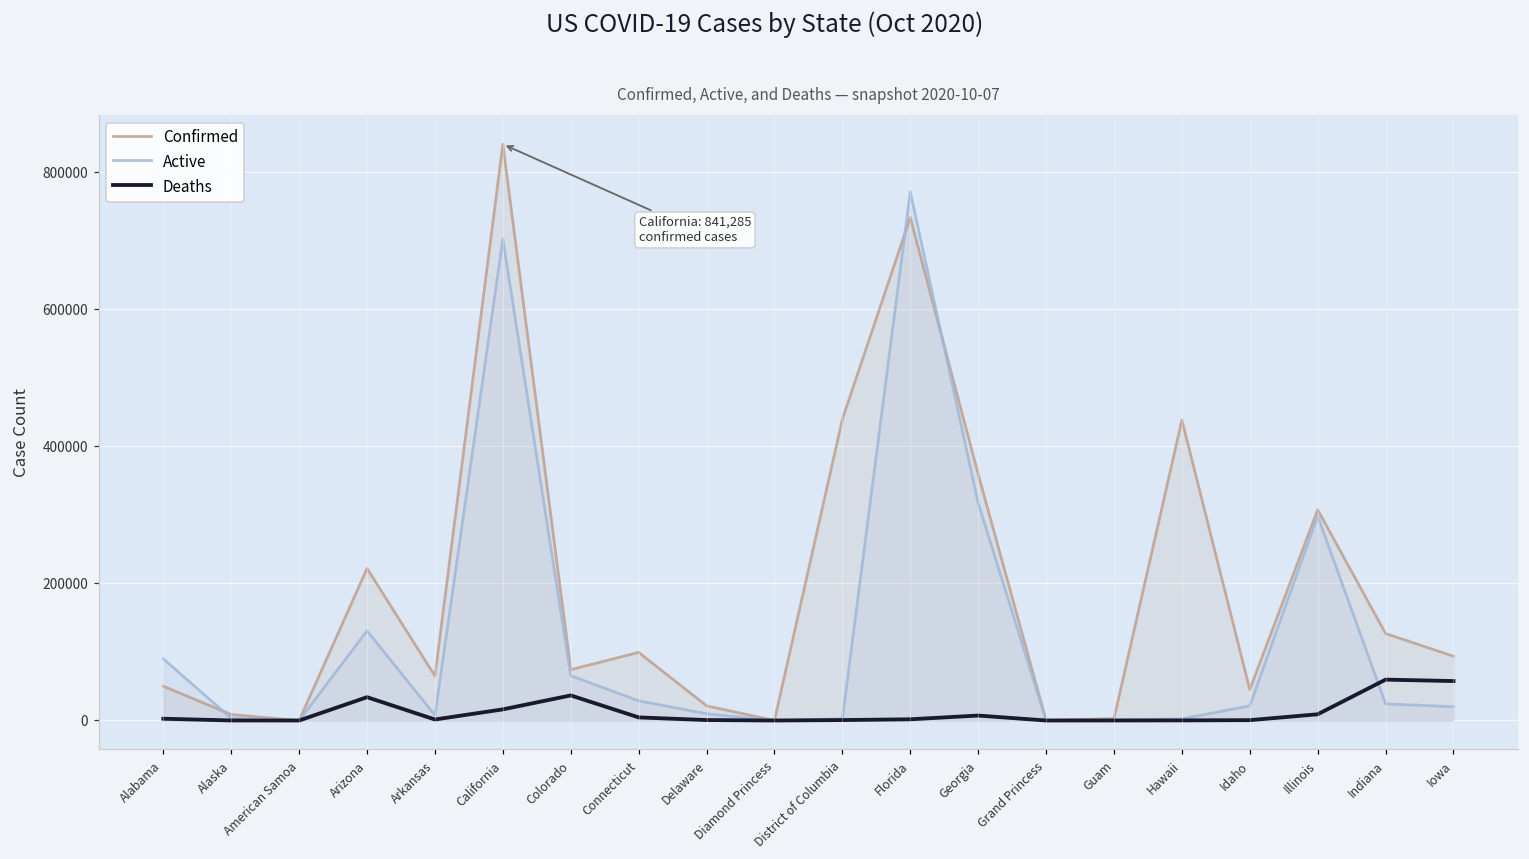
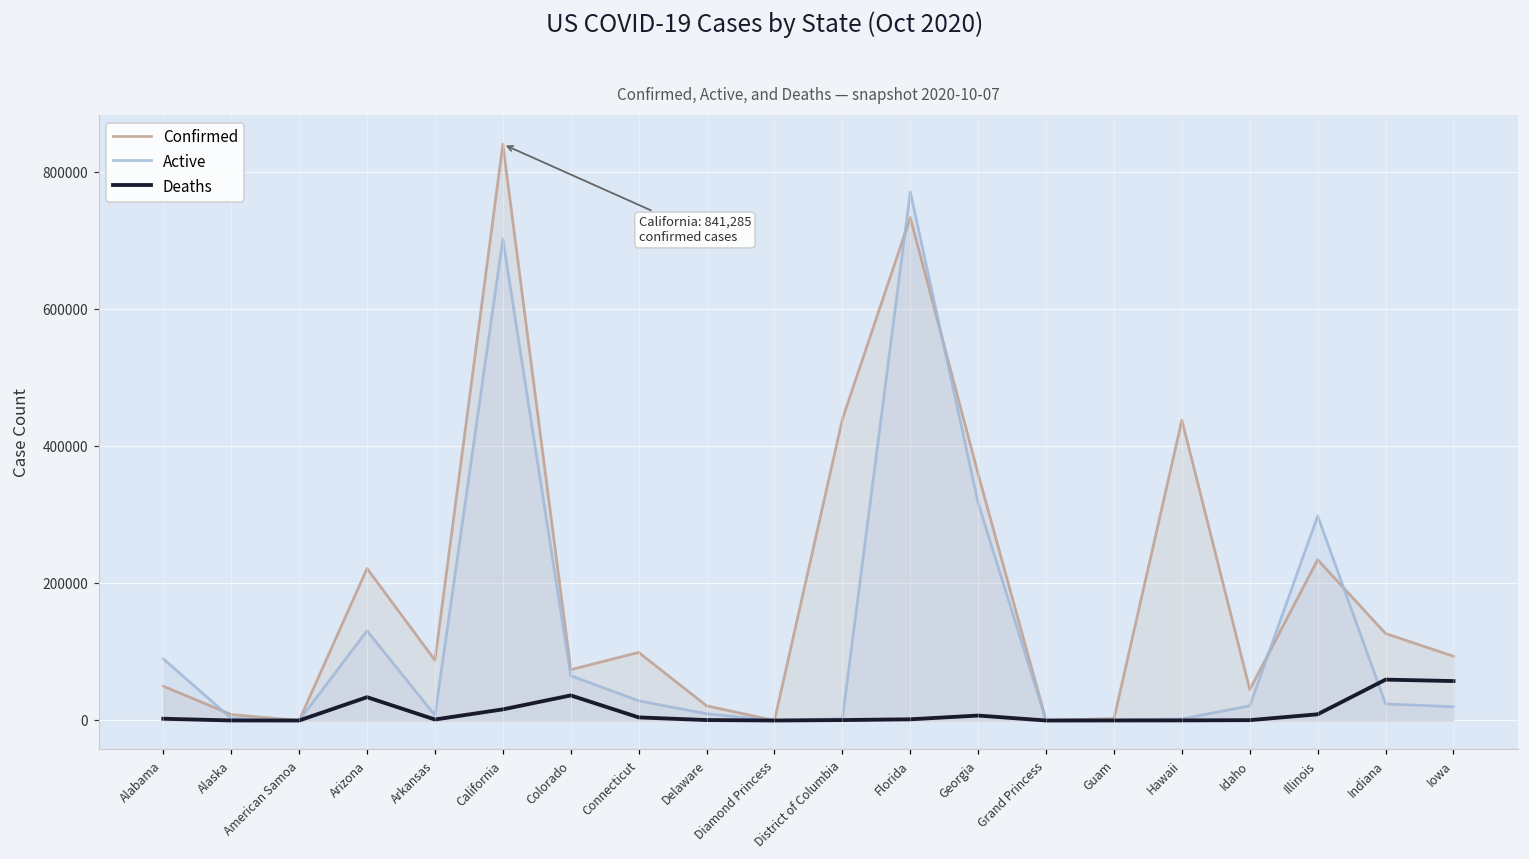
  {
    "Confirmed": {
      "Alabama": 50000,
      "Alaska": 10000,
      "Arizona": 220000,
-     "Arkansas": 70000,
+     "Arkansas": 90000,
      "Colorado": 70000,
      "Connecticut": 100000,
      "Delaware": 20000,
      "District of Columbia": 440000,
      "Florida": 730000,
      "Georgia": 360000,
      "Hawaii": 440000,
      "Idaho": 50000,
-     "Illinois": 310000,
+     "Illinois": 230000,
      "Indiana": 130000,
      "Iowa": 90000
    },
    "Active": {
      "Alabama": 90000,
      "Arizona": 130000,
      "Arkansas": 10000,
      "Colorado": 70000,
      "Connecticut": 30000,
      "Delaware": 10000,
      "Florida": 770000,
      "Georgia": 320000,
      "Idaho": 20000,
      "Illinois": 300000,
      "Indiana": 20000,
      "Iowa": 20000
    },
    "Deaths": {
      "Alabama": 0,
      "Arizona": 30000,
      "Arkansas": 0,
      "California": 20000,
      "Colorado": 40000,
      "Connecticut": 0,
      "Delaware": 0,
      "Florida": 0,
      "Georgia": 10000,
      "Idaho": 0,
      "Illinois": 10000,
      "Indiana": 60000,
      "Iowa": 60000
    }
  }
